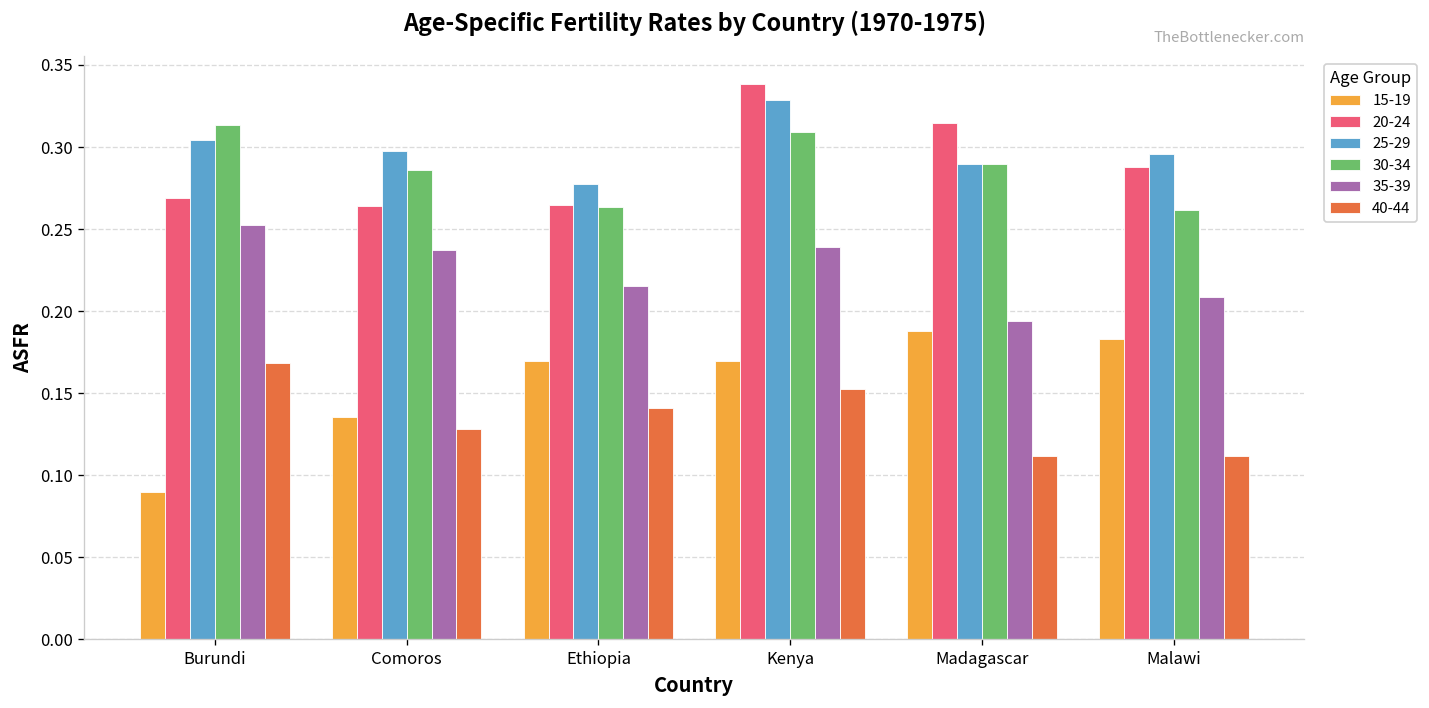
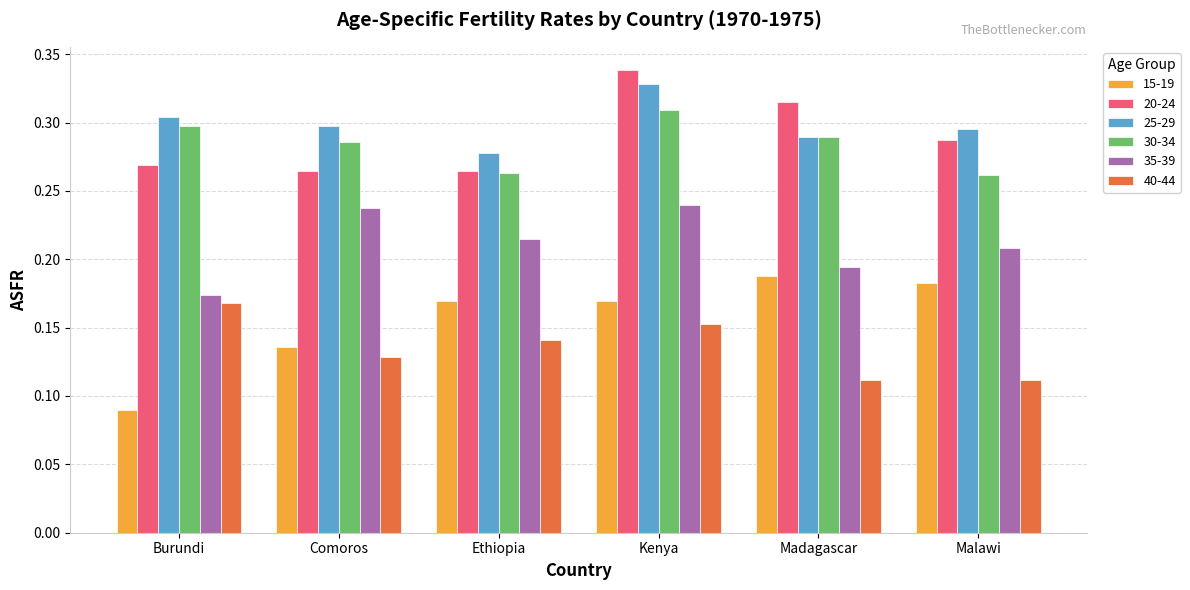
  {
    "20-24": {
      "Burundi": 0.269,
      "Comoros": 0.264,
      "Ethiopia": 0.264,
      "Kenya": 0.338,
      "Madagascar": 0.315,
      "Malawi": 0.288
    },
    "25-29": {
      "Burundi": 0.304,
      "Comoros": 0.298,
      "Ethiopia": 0.278,
      "Kenya": 0.328,
      "Madagascar": 0.290,
      "Malawi": 0.296
    },
    "30-34": {
-     "Burundi": 0.314,
+     "Burundi": 0.298,
      "Comoros": 0.286,
      "Ethiopia": 0.263,
      "Kenya": 0.309,
      "Madagascar": 0.289,
      "Malawi": 0.262
    },
    "35-39": {
-     "Burundi": 0.253,
+     "Burundi": 0.174,
      "Comoros": 0.237,
      "Ethiopia": 0.215,
      "Kenya": 0.239,
      "Madagascar": 0.194,
      "Malawi": 0.208
    }
  }
